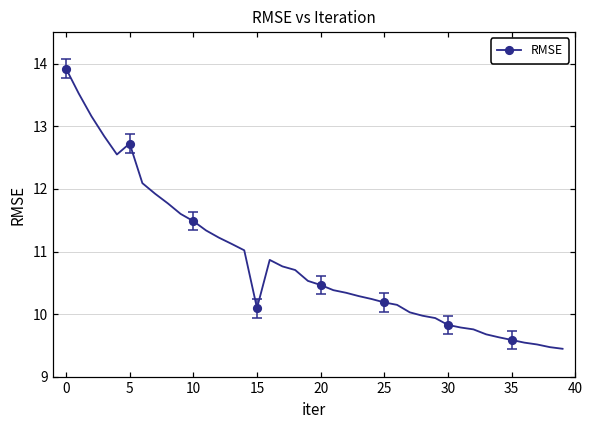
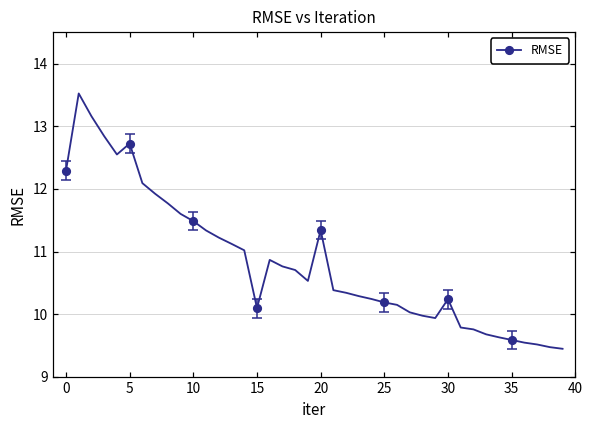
  {
    "RMSE": {
-     "0": 13.9,
+     "0": 12.3,
      "5": 12.7,
      "10": 11.5,
      "15": 10.1,
-     "20": 10.5,
+     "20": 11.3,
      "25": 10.2,
-     "30": 9.8,
+     "30": 10.2,
      "35": 9.6
    }
  }
